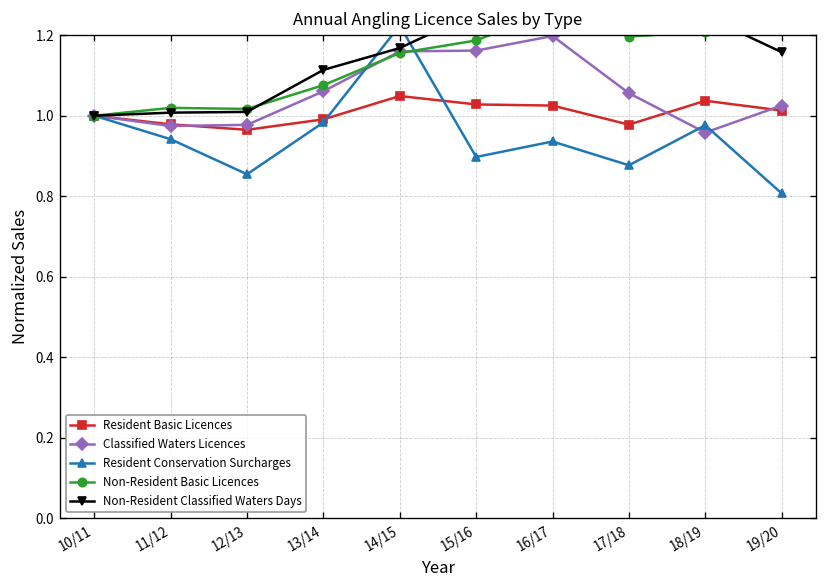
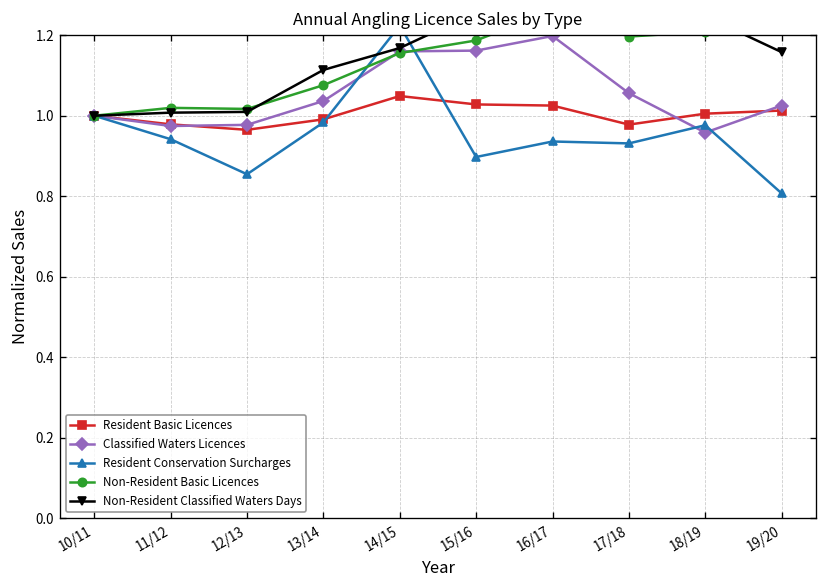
  {
    "Resident Basic Licences": {
      "12/13": 0.96,
      "14/15": 1.05,
      "15/16": 1.03,
      "16/17": 1.03,
      "17/18": 0.98,
-     "18/19": 1.04,
+     "18/19": 1.01,
      "19/20": 1.01
    },
    "Classified Waters Licences": {
      "12/13": 0.98,
-     "13/14": 1.06,
+     "13/14": 1.04,
      "15/16": 1.16,
      "16/17": 1.20,
      "17/18": 1.06,
      "18/19": 0.96,
      "19/20": 1.03
    },
    "Resident Conservation Surcharges": {
      "11/12": 0.94,
      "12/13": 0.85,
      "15/16": 0.90,
      "16/17": 0.94,
-     "17/18": 0.88,
+     "17/18": 0.93,
      "18/19": 0.98,
      "19/20": 0.81
    },
    "Non-Resident Basic Licences": {
      "11/12": 1.02,
      "13/14": 1.08,
      "15/16": 1.19,
      "17/18": 1.20
    },
    "Non-Resident Classified Waters Days": {
      "11/12": 1.01,
      "13/14": 1.11,
      "14/15": 1.17,
      "19/20": 1.16
    }
  }
